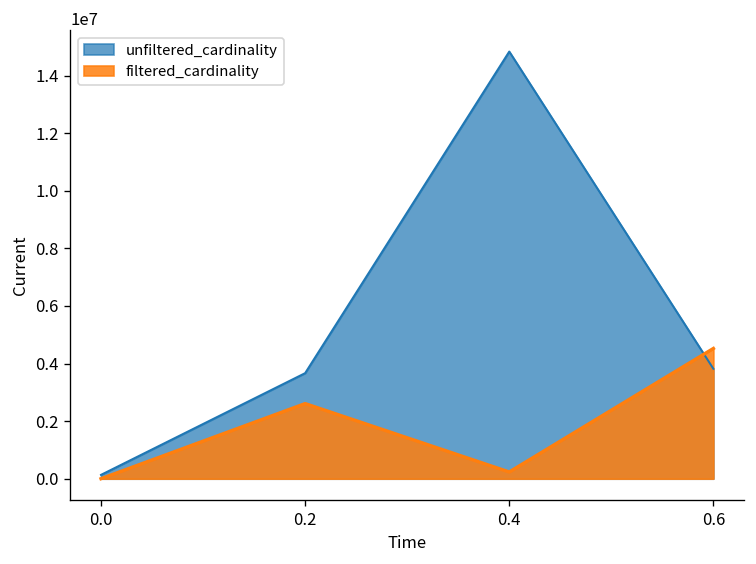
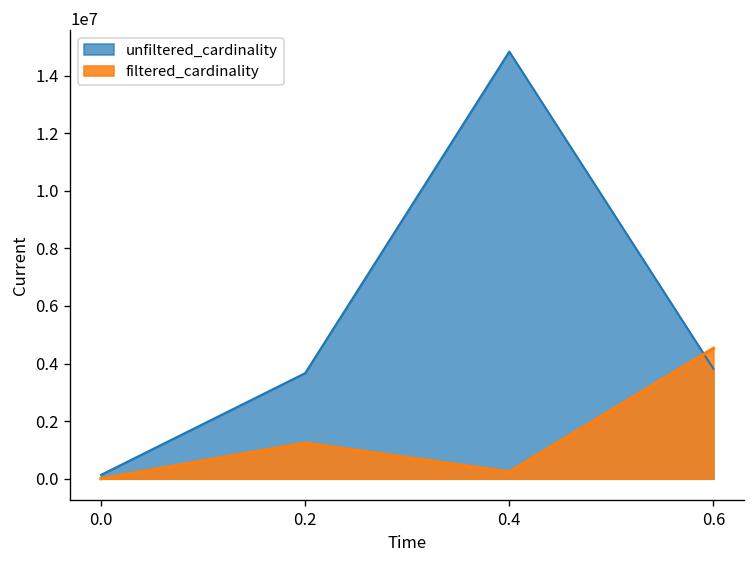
  {
    "unfiltered_cardinality": {
      "0.0": 100000,
      "0.2": 3700000,
      "0.4": 14800000,
      "0.6": 3800000
    },
    "filtered_cardinality": {
      "0.0": 0,
-     "0.2": 2600000,
+     "0.2": 1200000,
      "0.4": 200000,
      "0.6": 4500000
    }
  }
